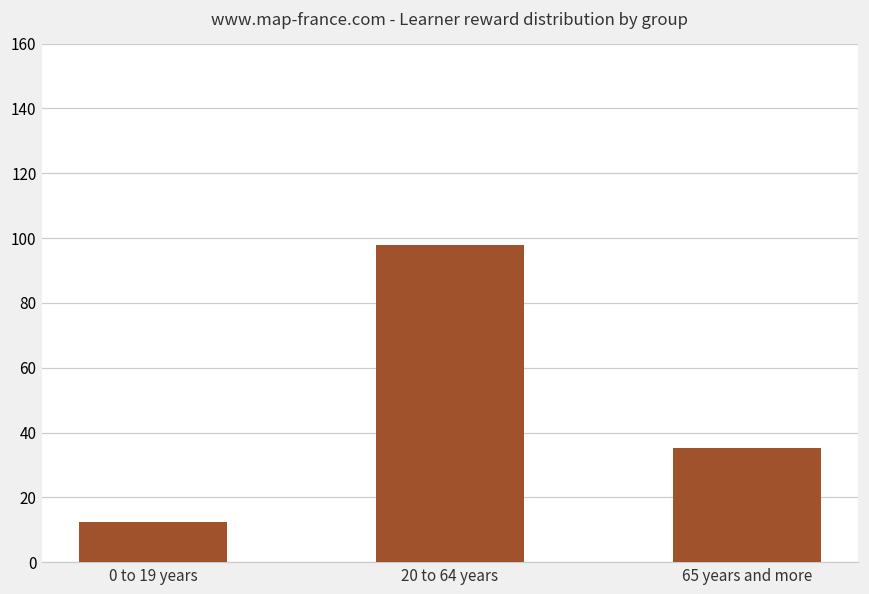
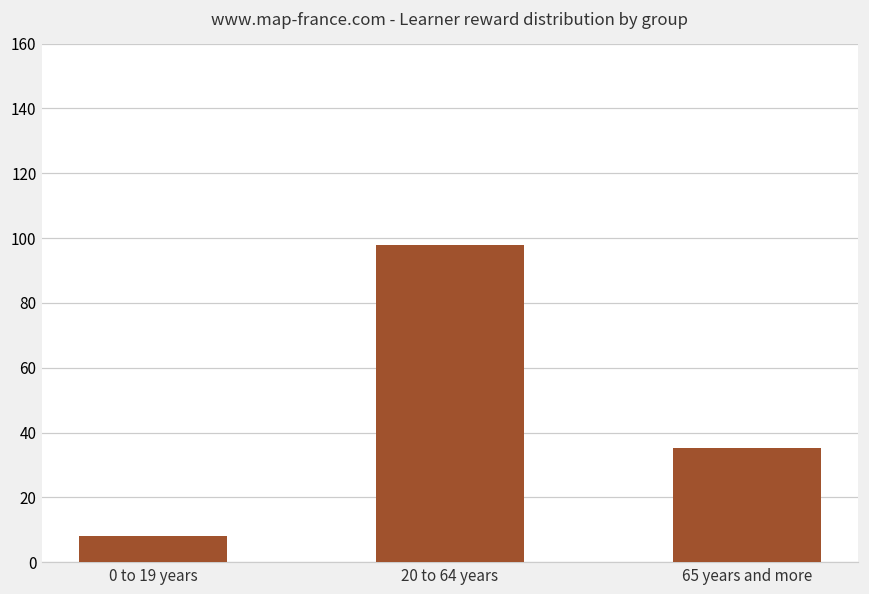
  {
-   "0 to 19 years": 13,
+   "0 to 19 years": 8,
    "20 to 64 years": 98,
    "65 years and more": 35
  }
